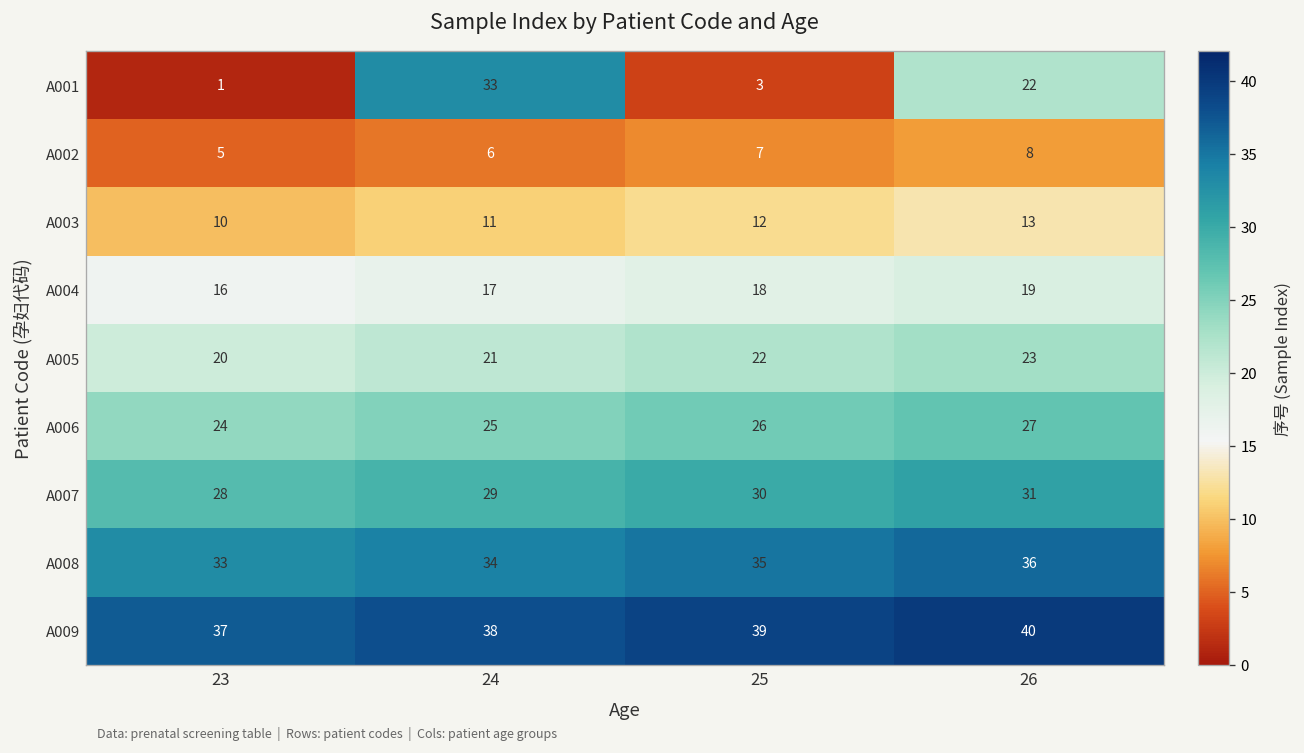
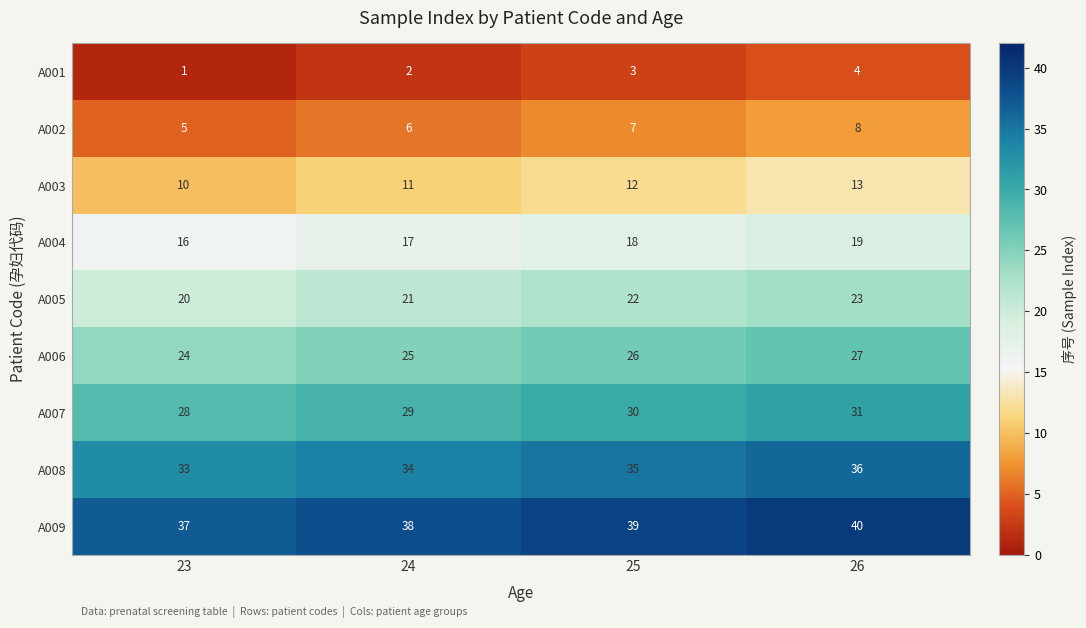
  {
    "A001": {
      "23": 1,
-     "24": 33,
+     "24": 2,
      "25": 3,
-     "26": 22
+     "26": 4
    },
    "A002": {
      "23": 5,
      "24": 6,
      "25": 7,
      "26": 8
    },
    "A003": {
      "23": 10,
      "24": 11,
      "25": 12,
      "26": 13
    },
    "A004": {
      "23": 16,
      "24": 17,
      "25": 18,
      "26": 19
    },
    "A005": {
      "23": 20,
      "24": 21,
      "25": 22,
      "26": 23
    },
    "A006": {
      "23": 24,
      "24": 25,
      "25": 26,
      "26": 27
    },
    "A007": {
      "23": 28,
      "24": 29,
      "25": 30,
      "26": 31
    },
    "A008": {
      "23": 33,
      "24": 34,
      "25": 35,
      "26": 36
    },
    "A009": {
      "23": 37,
      "24": 38,
      "25": 39,
      "26": 40
    }
  }
